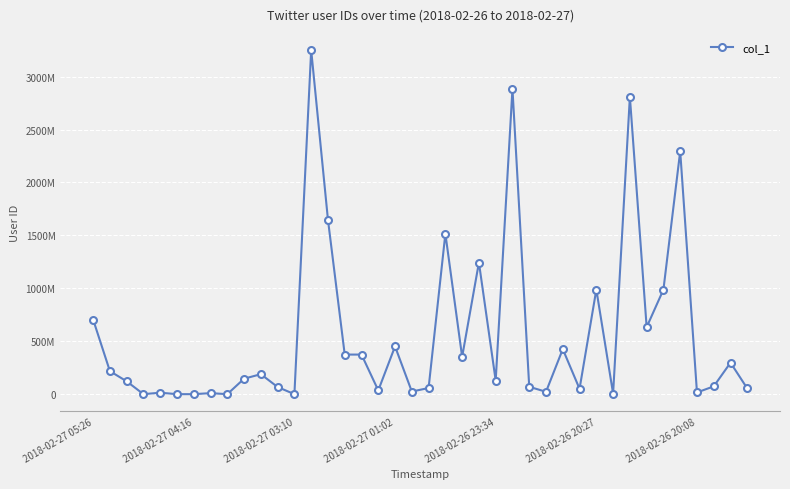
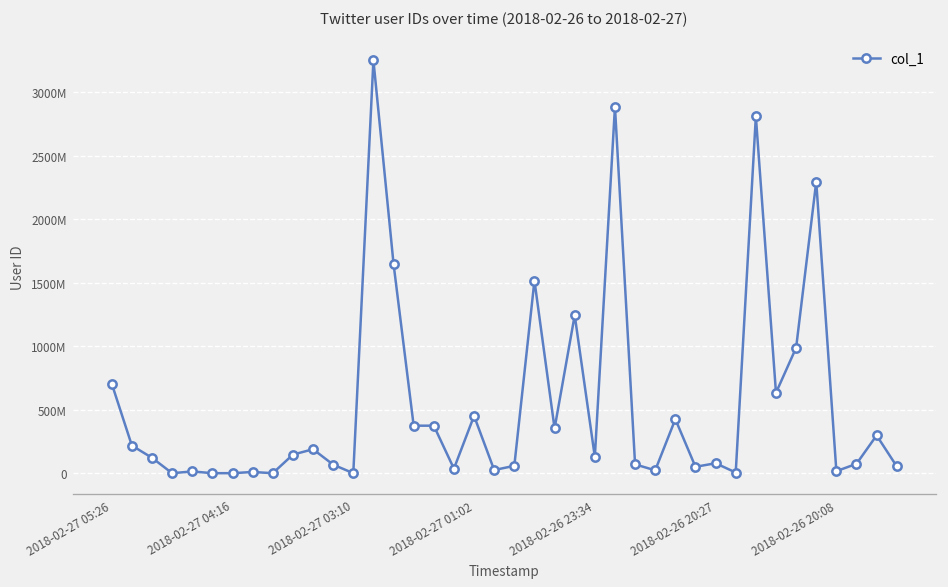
  {
    "2018-02-27 05:26": 710000000,
    "2018-02-27 04:16": 0,
    "2018-02-27 03:10": 0,
    "2018-02-27 01:02": 450000000,
    "2018-02-26 23:34": 130000000,
-   "2018-02-26 20:27": 990000000,
+   "2018-02-26 20:27": 80000000,
    "2018-02-26 20:08": 20000000
  }
